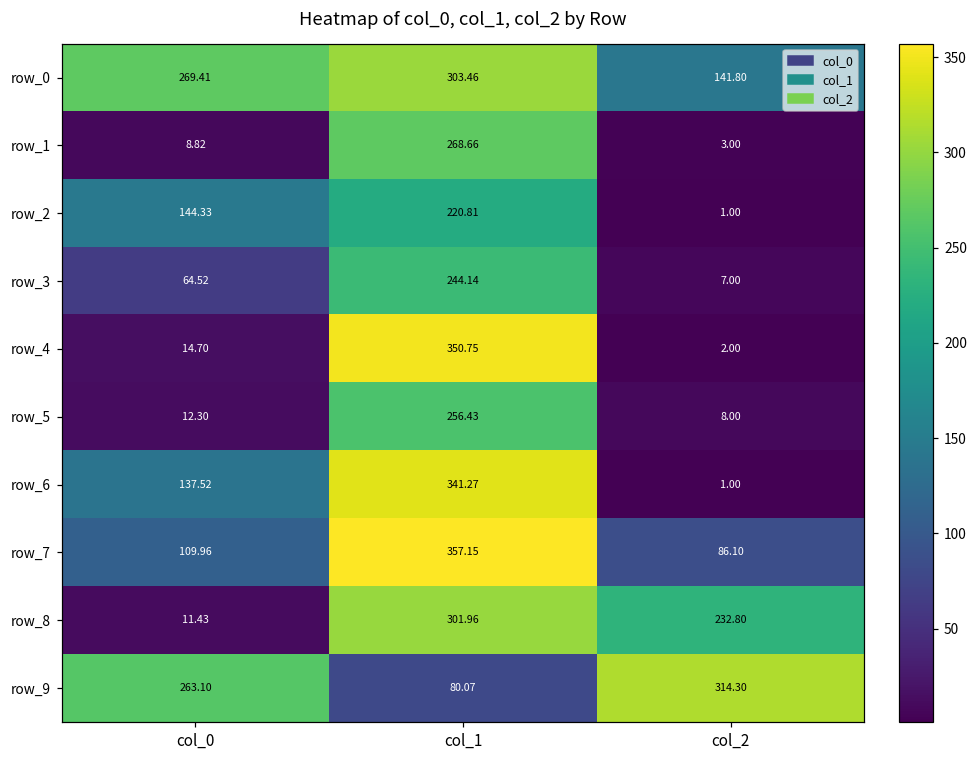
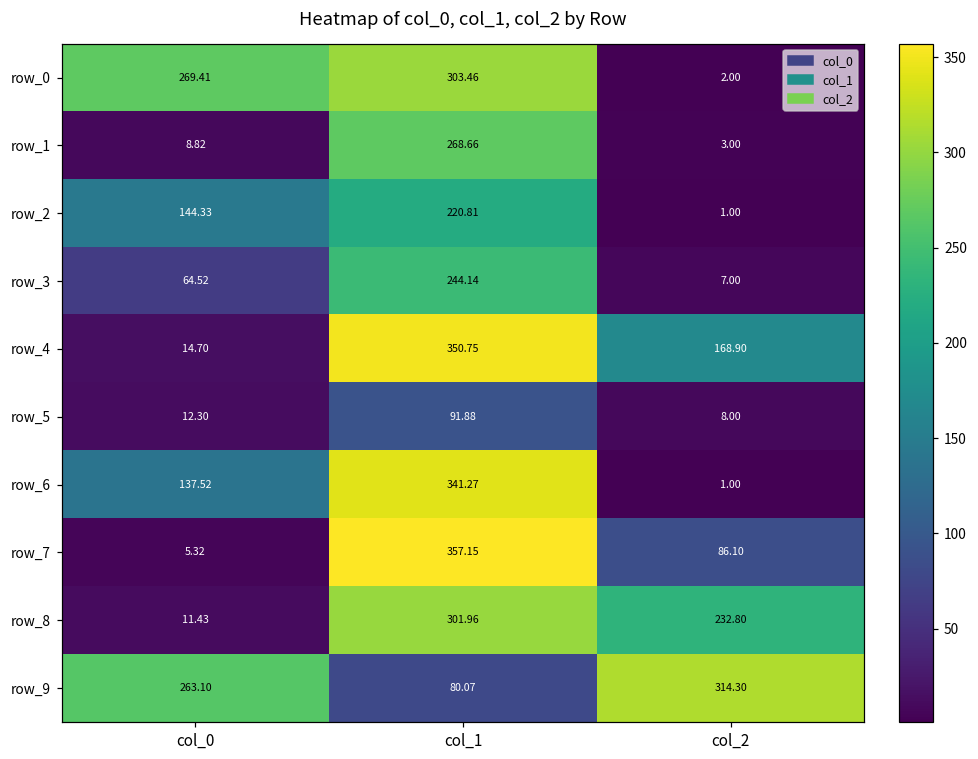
  {
    "row_0": {
      "col_0": 269.41,
      "col_1": 303.46,
-     "col_2": 141.80
+     "col_2": 2.00
    },
    "row_1": {
      "col_0": 8.82,
      "col_1": 268.66,
      "col_2": 3.00
    },
    "row_2": {
      "col_0": 144.33,
      "col_1": 220.81,
      "col_2": 1.00
    },
    "row_3": {
      "col_0": 64.52,
      "col_1": 244.14,
      "col_2": 7.00
    },
    "row_4": {
      "col_0": 14.70,
      "col_1": 350.75,
-     "col_2": 2.00
+     "col_2": 168.90
    },
    "row_5": {
      "col_0": 12.30,
-     "col_1": 256.43,
+     "col_1": 91.88,
      "col_2": 8.00
    },
    "row_6": {
      "col_0": 137.52,
      "col_1": 341.27,
      "col_2": 1.00
    },
    "row_7": {
-     "col_0": 109.96,
+     "col_0": 5.32,
      "col_1": 357.15,
      "col_2": 86.10
    },
    "row_8": {
      "col_0": 11.43,
      "col_1": 301.96,
      "col_2": 232.80
    },
    "row_9": {
      "col_0": 263.10,
      "col_1": 80.07,
      "col_2": 314.30
    }
  }
